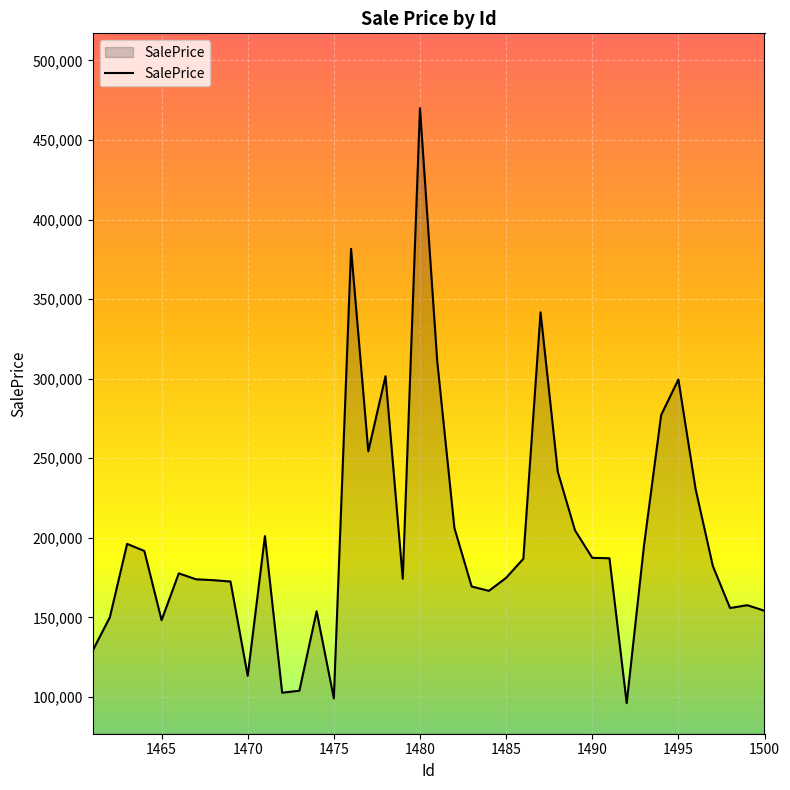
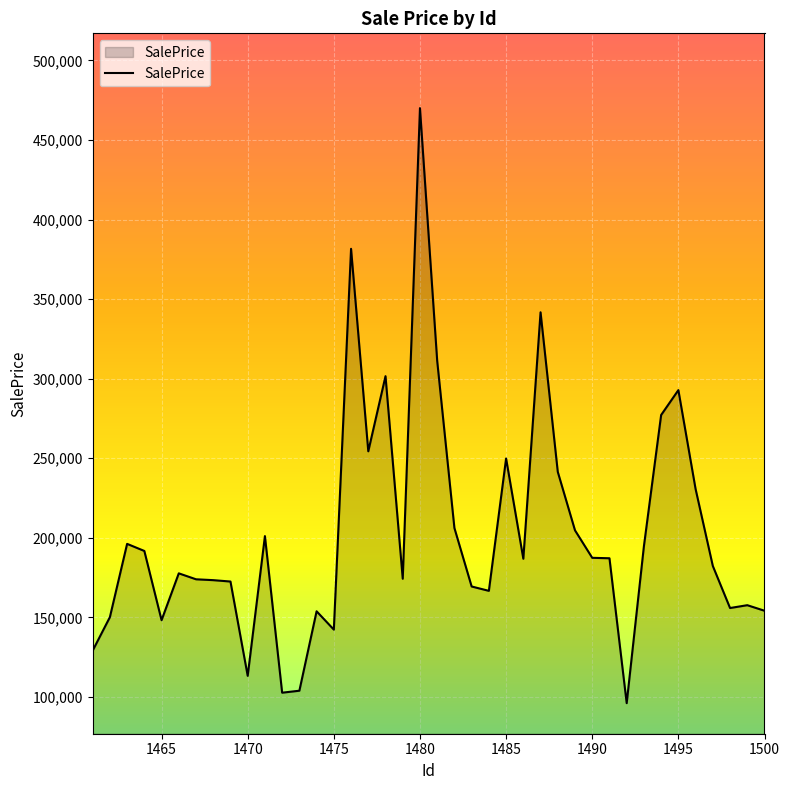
  {
    "1465": "148,000",
    "1470": "113,000",
-   "1475": "99,000",
+   "1475": "142,000",
    "1480": "470,000",
-   "1485": "175,000",
+   "1485": "250,000",
    "1490": "187,000",
-   "1495": "299,000",
+   "1495": "293,000",
    "1500": "154,000"
  }
